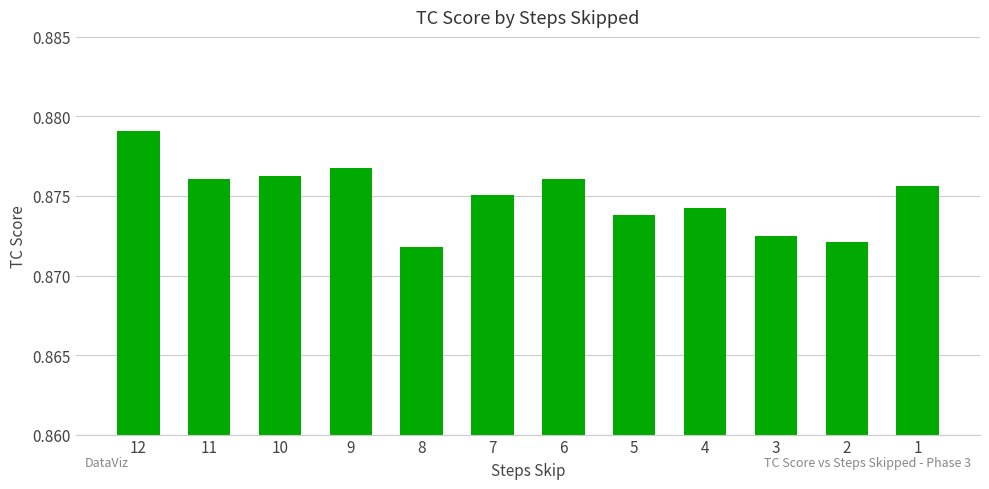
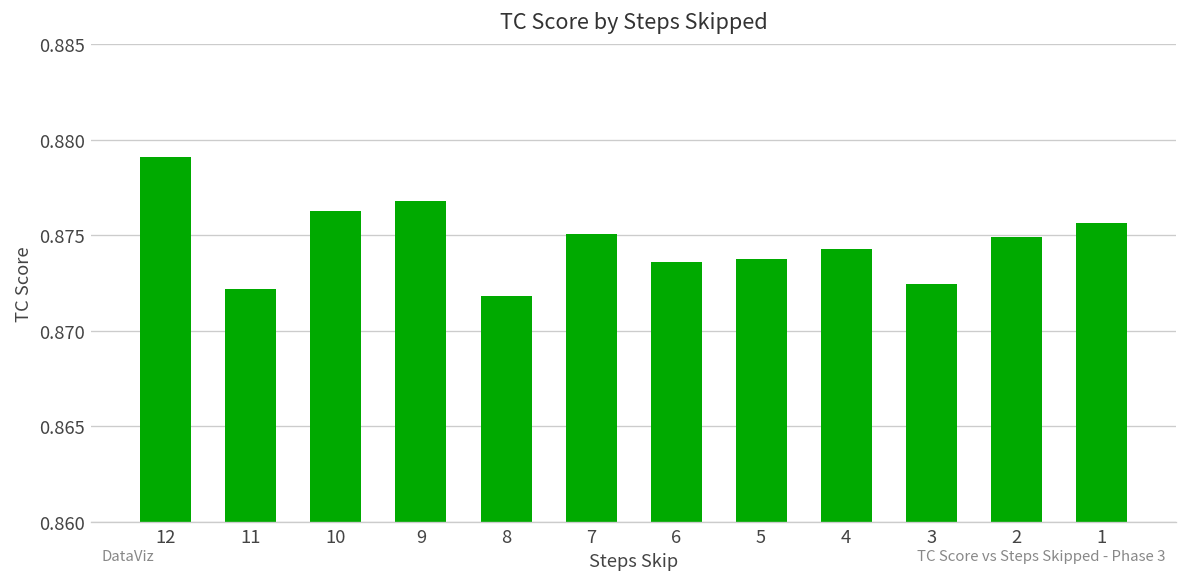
  {
    "12": 0.8791,
-   "11": 0.8761,
+   "11": 0.8722,
    "10": 0.8763,
    "9": 0.8768,
    "8": 0.8718,
    "7": 0.8751,
-   "6": 0.8760,
+   "6": 0.8736,
    "5": 0.8738,
    "4": 0.8743,
    "3": 0.8725,
-   "2": 0.8721,
+   "2": 0.8749,
    "1": 0.8756
  }
